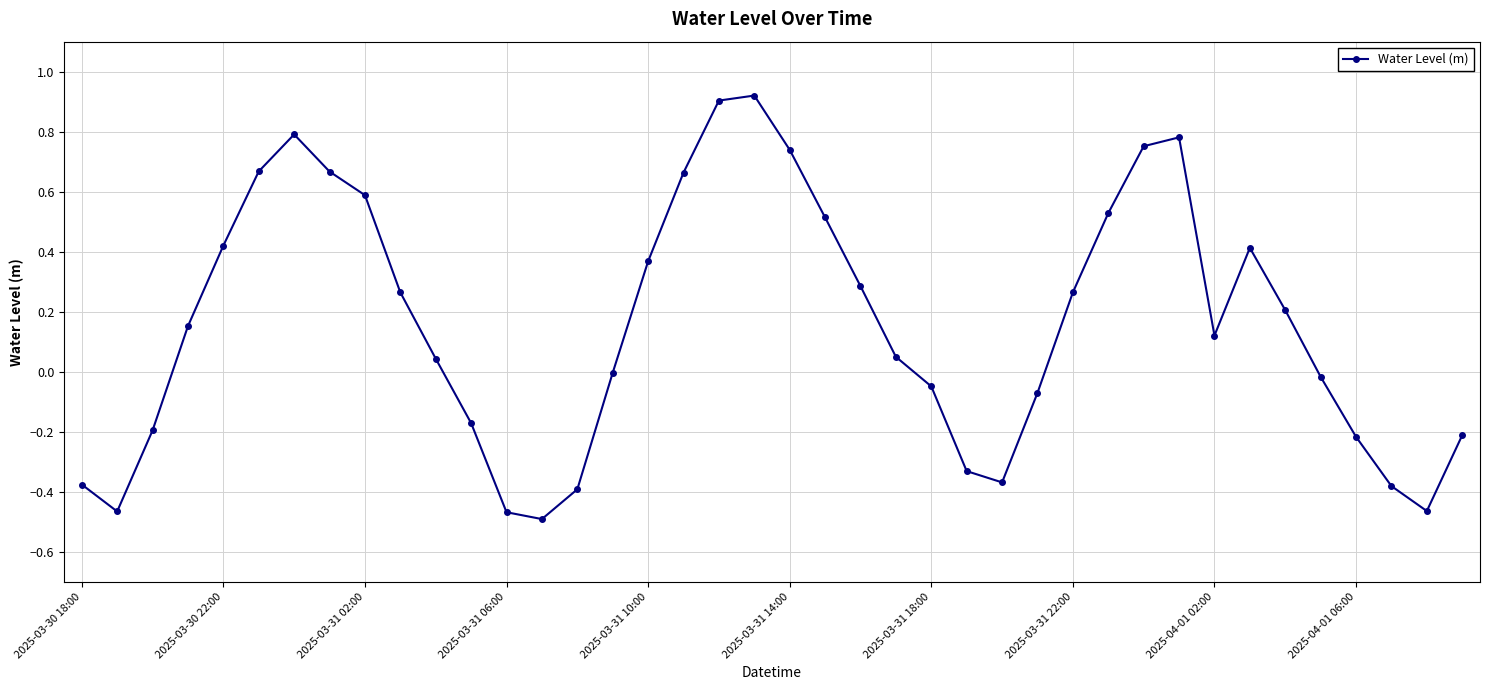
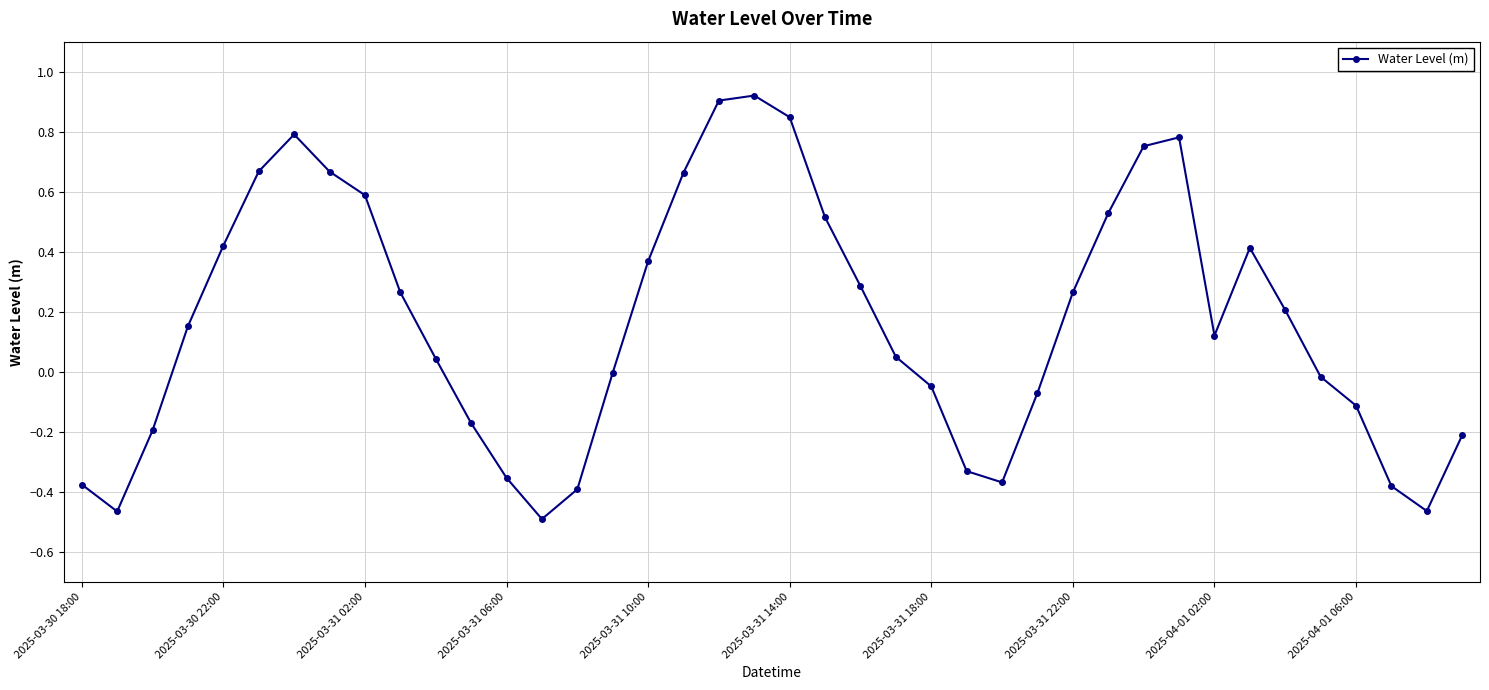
  {
    "2025-03-30 18:00": -0.38,
    "2025-03-30 22:00": 0.42,
    "2025-03-31 02:00": 0.59,
-   "2025-03-31 06:00": -0.47,
+   "2025-03-31 06:00": -0.35,
    "2025-03-31 10:00": 0.37,
-   "2025-03-31 14:00": 0.74,
+   "2025-03-31 14:00": 0.85,
    "2025-03-31 18:00": -0.05,
    "2025-03-31 22:00": 0.26,
    "2025-04-01 02:00": 0.12,
-   "2025-04-01 06:00": -0.22
+   "2025-04-01 06:00": -0.11
  }
